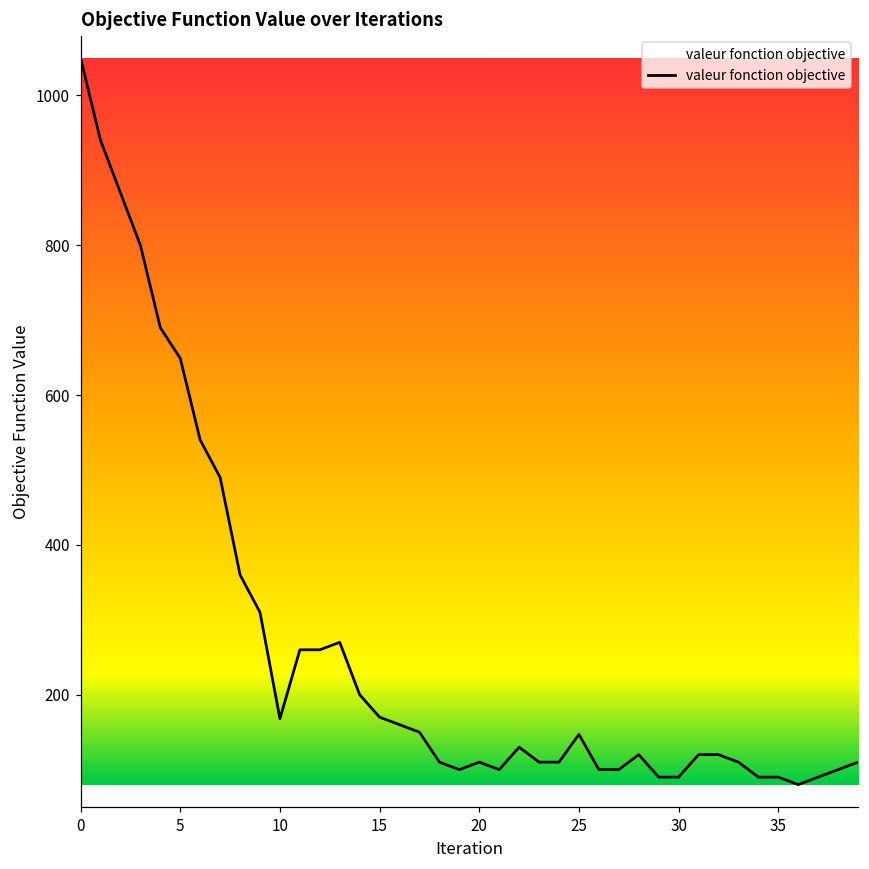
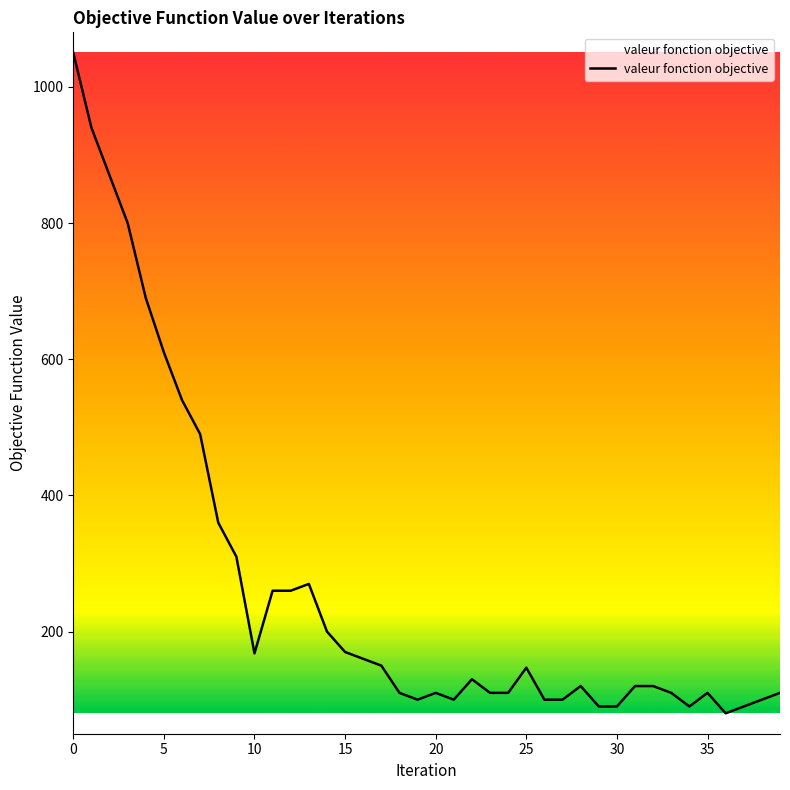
  {
    "0": 1050,
-   "5": 650,
+   "5": 610,
    "10": 170,
    "15": 170,
    "20": 110,
    "25": 150,
    "30": 90,
-   "35": 90
+   "35": 110
  }
